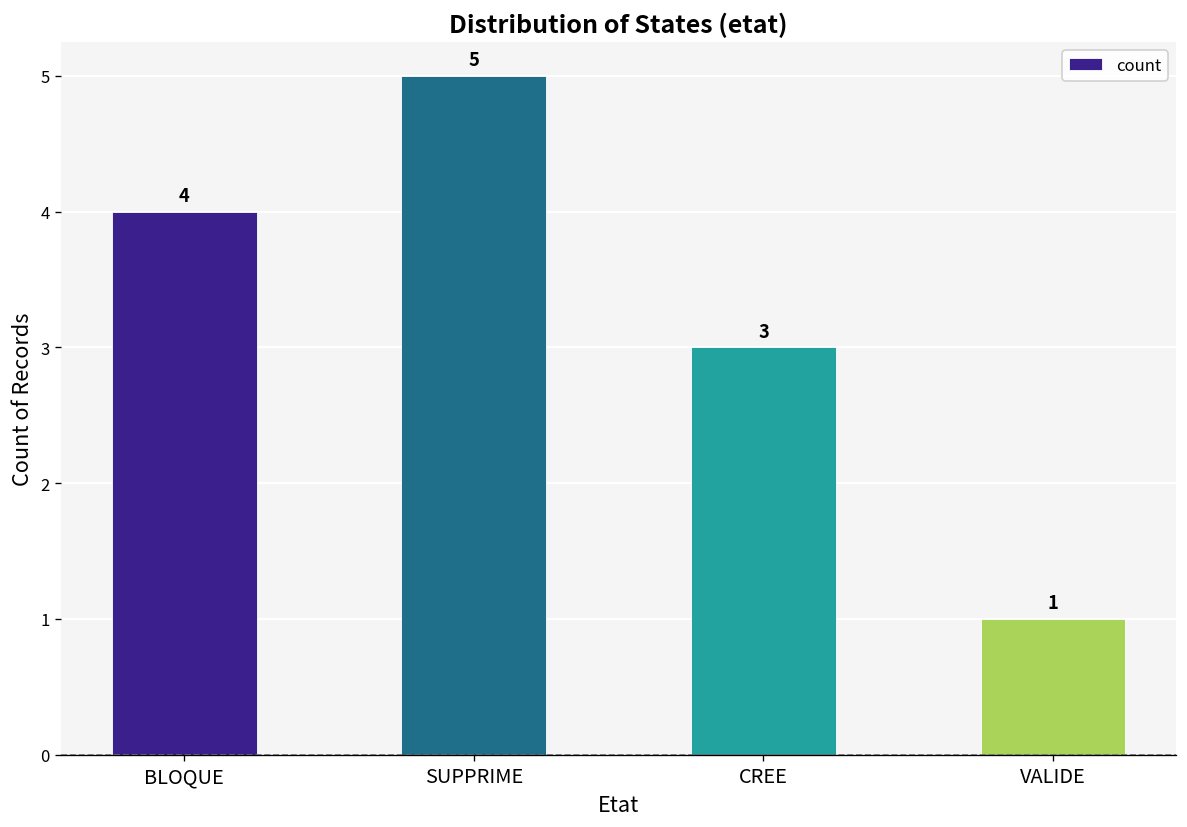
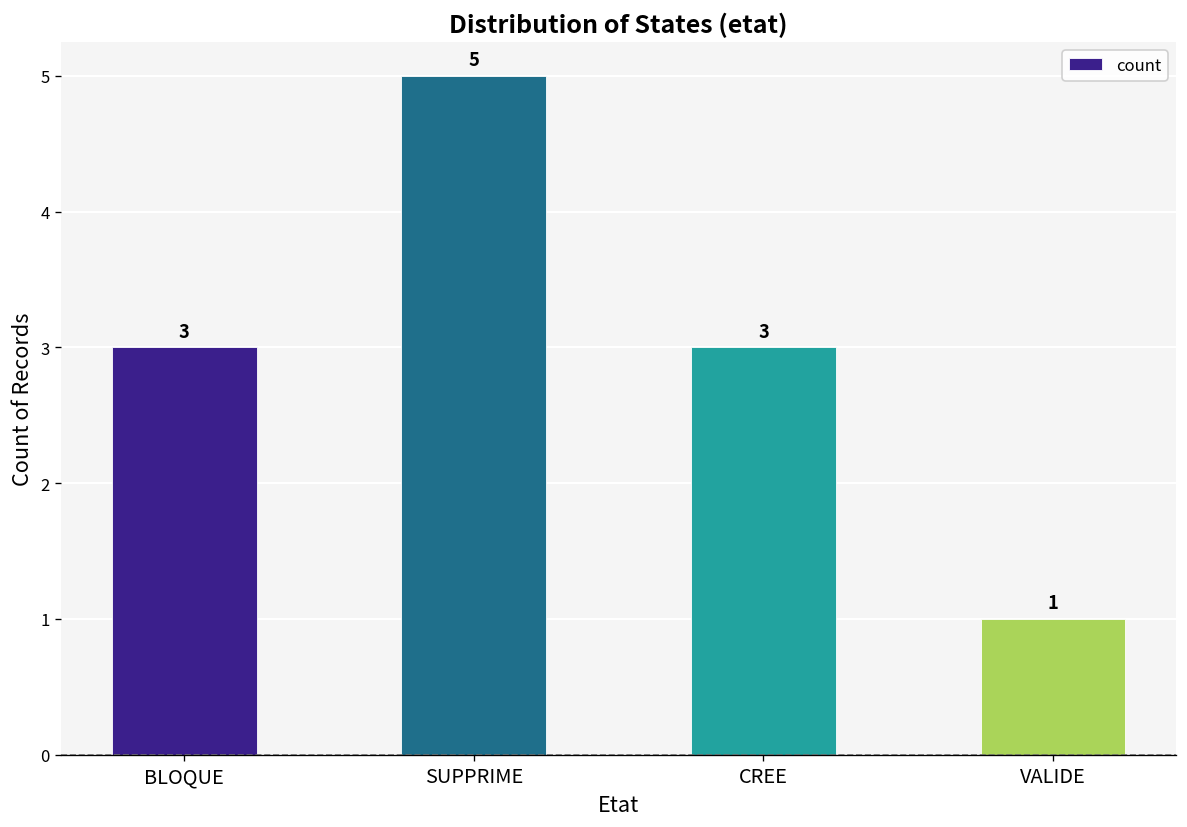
  {
-   "BLOQUE": 4,
+   "BLOQUE": 3,
    "SUPPRIME": 5,
    "CREE": 3,
    "VALIDE": 1
  }
